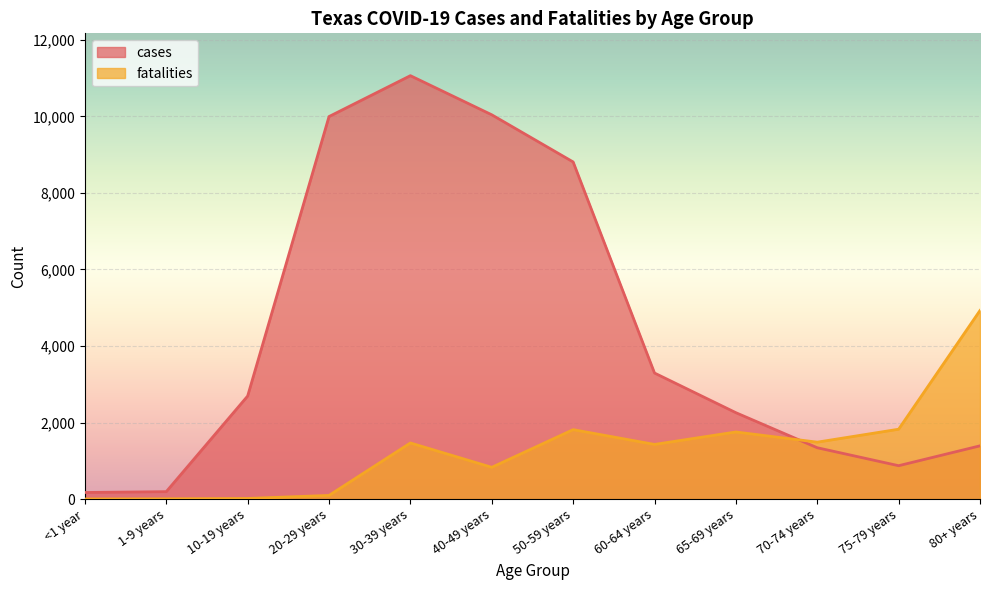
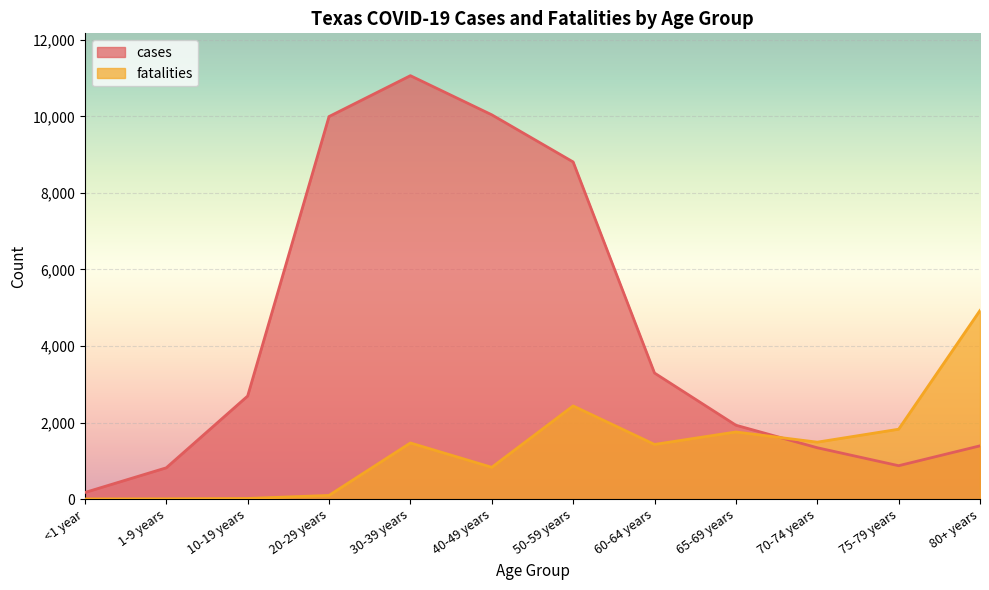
  {
    "cases": {
      "<1 year": "200",
-     "1-9 years": "200",
+     "1-9 years": "800",
      "10-19 years": "2,700",
      "20-29 years": "10,000",
      "30-39 years": "11,100",
      "40-49 years": "10,000",
      "50-59 years": "8,800",
      "60-64 years": "3,300",
-     "65-69 years": "2,300",
+     "65-69 years": "1,900",
      "70-74 years": "1,300",
      "75-79 years": "900",
      "80+ years": "1,400"
    },
    "fatalities": {
      "<1 year": "0",
      "1-9 years": "0",
      "10-19 years": "0",
      "20-29 years": "100",
      "30-39 years": "1,500",
      "40-49 years": "800",
-     "50-59 years": "1,800",
+     "50-59 years": "2,400",
      "60-64 years": "1,400",
      "65-69 years": "1,800",
      "70-74 years": "1,500",
      "75-79 years": "1,800",
      "80+ years": "4,900"
    }
  }
